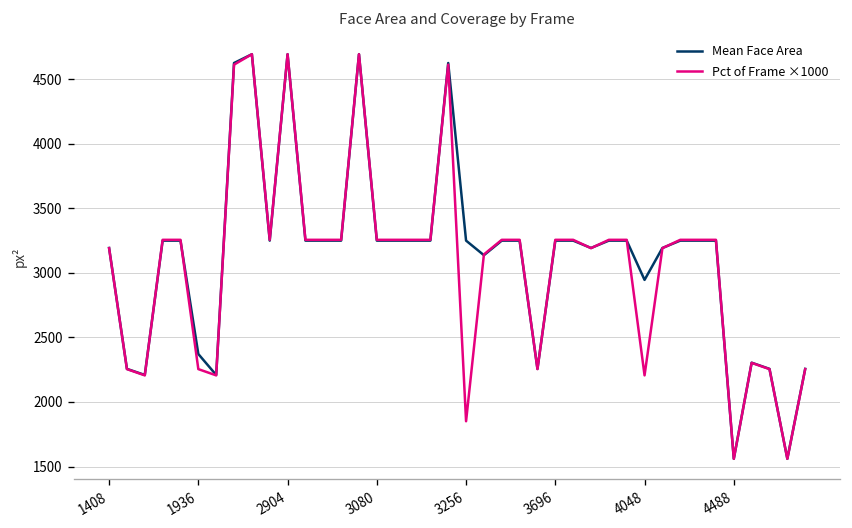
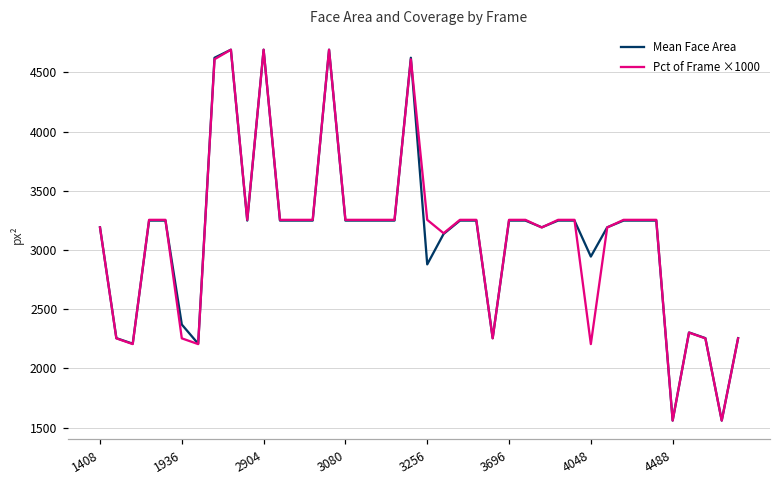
  {
    "Mean Face Area": {
      "1936": 2370,
-     "3256": 3250,
+     "3256": 2880,
      "4048": 2950
    },
    "Pct of Frame ×1000": {
      "1936": 2250,
-     "3256": 1850,
+     "3256": 3260,
      "4048": 2210
    }
  }
